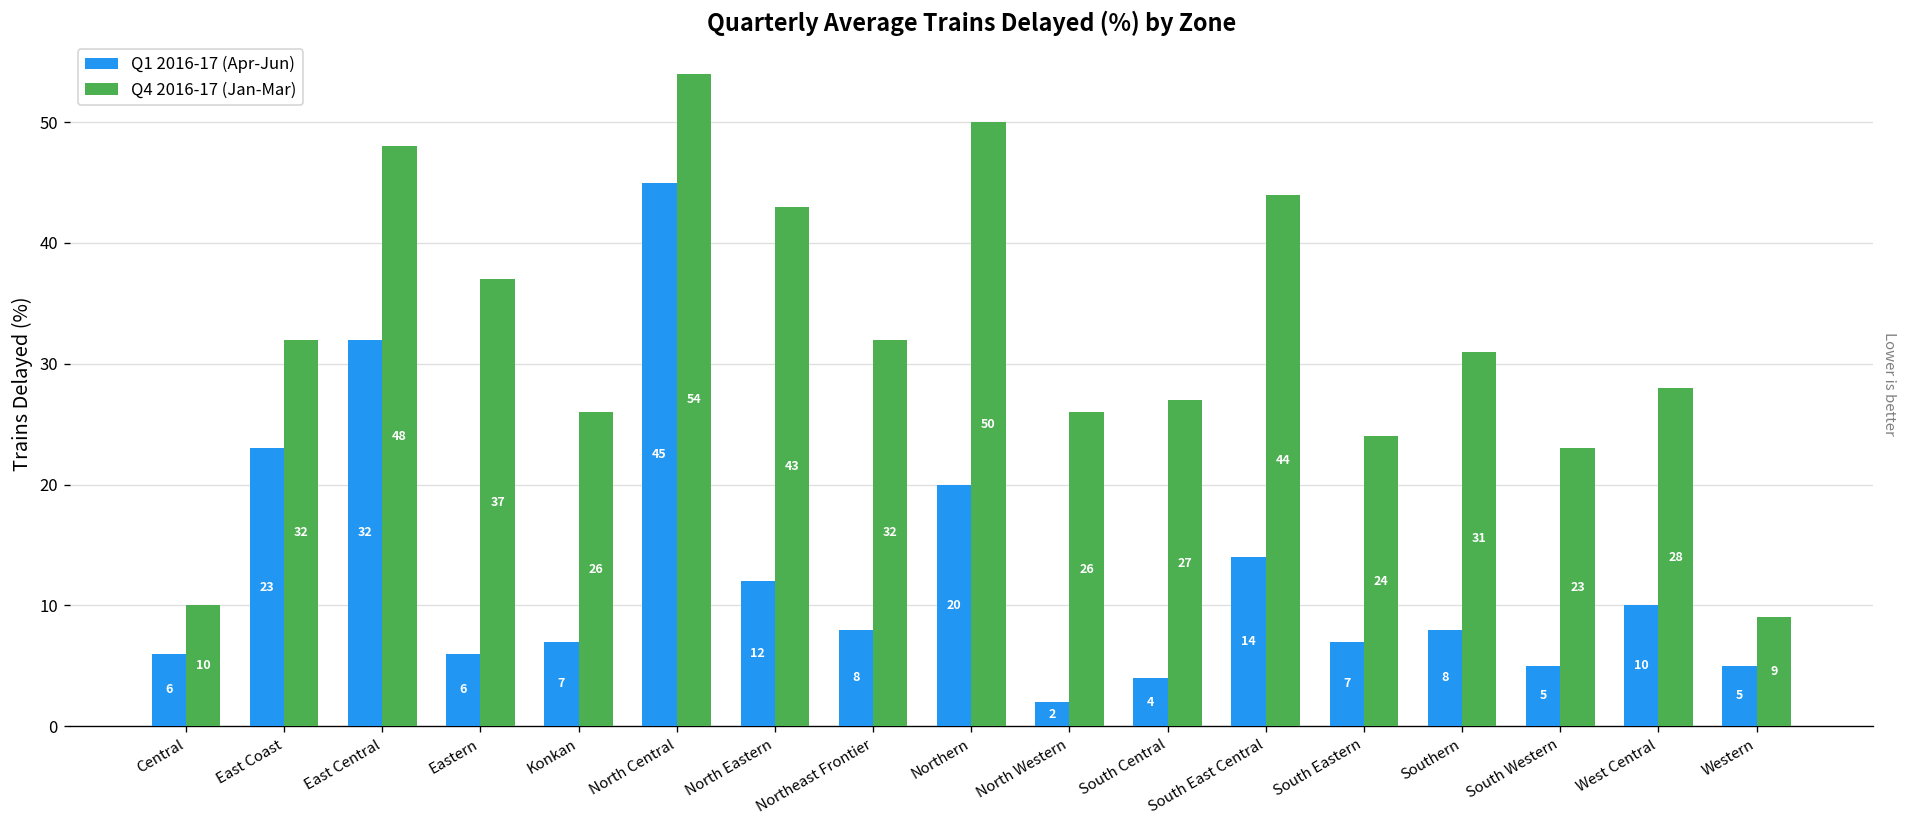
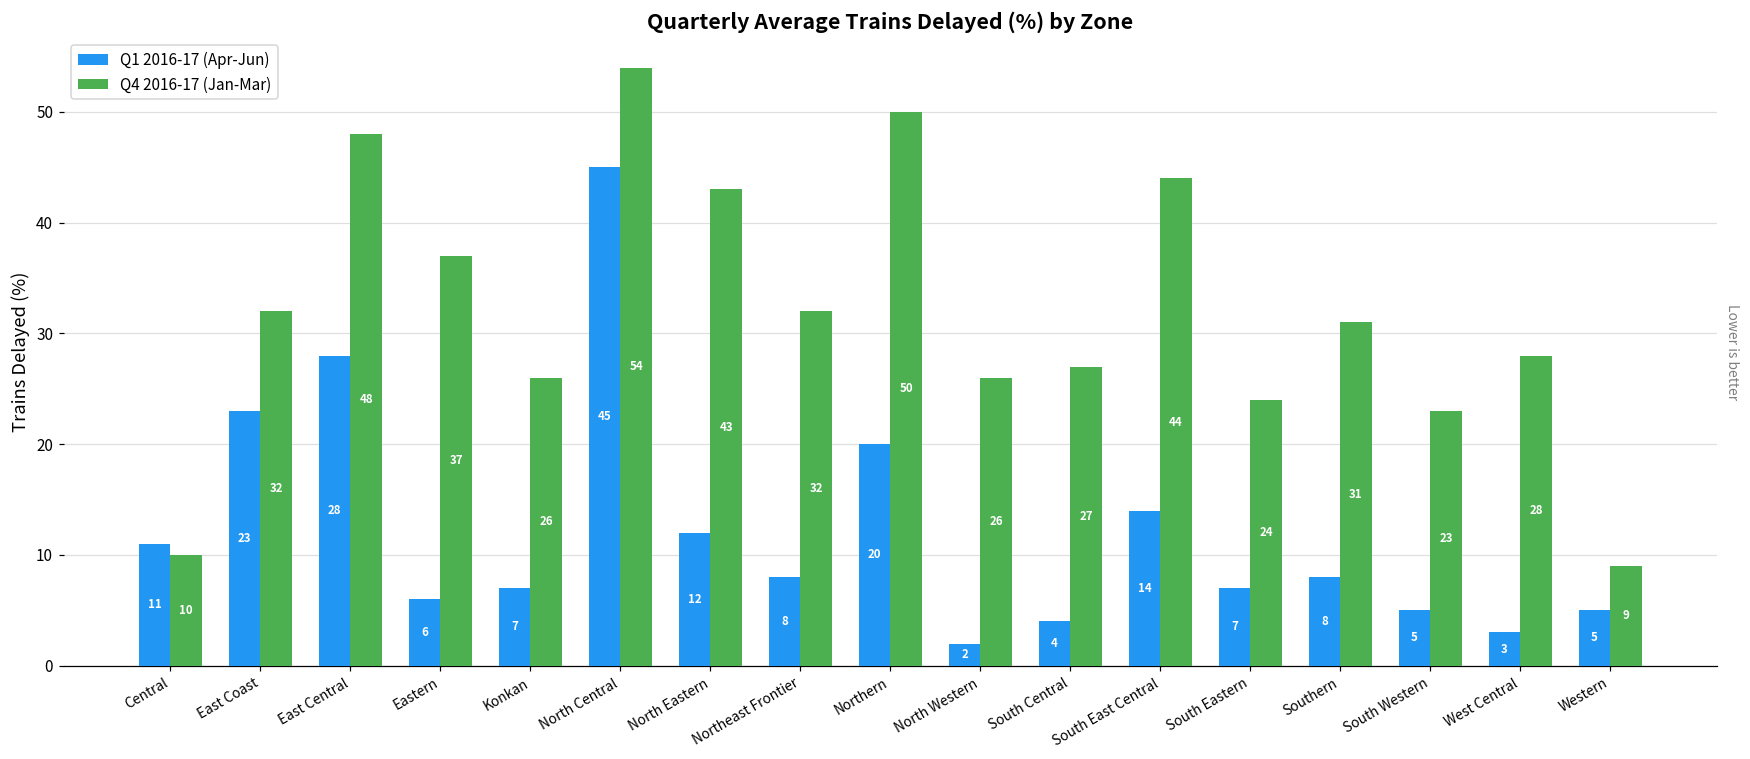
  {
    "Q1 2016-17 (Apr-Jun)": {
-     "Central": 6,
+     "Central": 11,
      "East Coast": 23,
-     "East Central": 32,
+     "East Central": 28,
      "Eastern": 6,
      "Konkan": 7,
      "North Central": 45,
      "North Eastern": 12,
      "Northeast Frontier": 8,
      "Northern": 20,
      "North Western": 2,
      "South Central": 4,
      "South East Central": 14,
      "South Eastern": 7,
      "Southern": 8,
      "South Western": 5,
-     "West Central": 10,
+     "West Central": 3,
      "Western": 5
    },
    "Q4 2016-17 (Jan-Mar)": {
      "Central": 10,
      "East Coast": 32,
      "East Central": 48,
      "Eastern": 37,
      "Konkan": 26,
      "North Central": 54,
      "North Eastern": 43,
      "Northeast Frontier": 32,
      "Northern": 50,
      "North Western": 26,
      "South Central": 27,
      "South East Central": 44,
      "South Eastern": 24,
      "Southern": 31,
      "South Western": 23,
      "West Central": 28,
      "Western": 9
    }
  }
